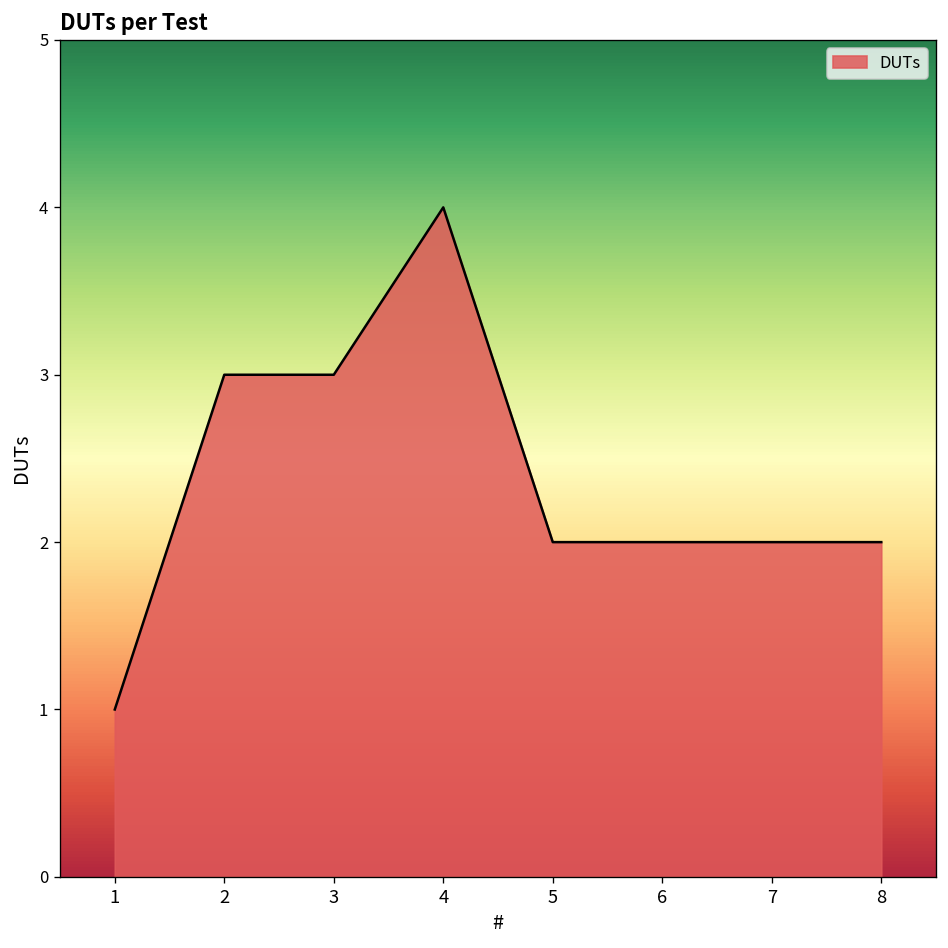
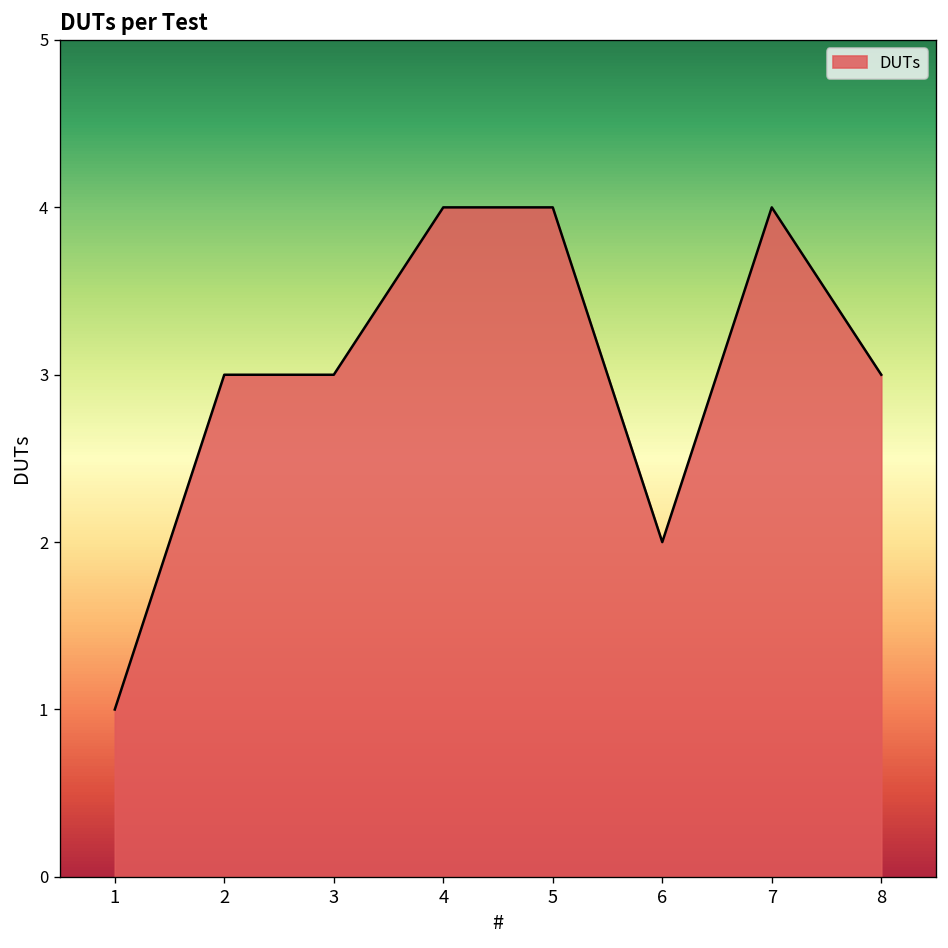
  {
    "1": 1,
    "2": 3,
    "3": 3,
    "4": 4,
-   "5": 2,
+   "5": 4,
    "6": 2,
-   "7": 2,
-   "8": 2
+   "7": 4,
+   "8": 3
  }
